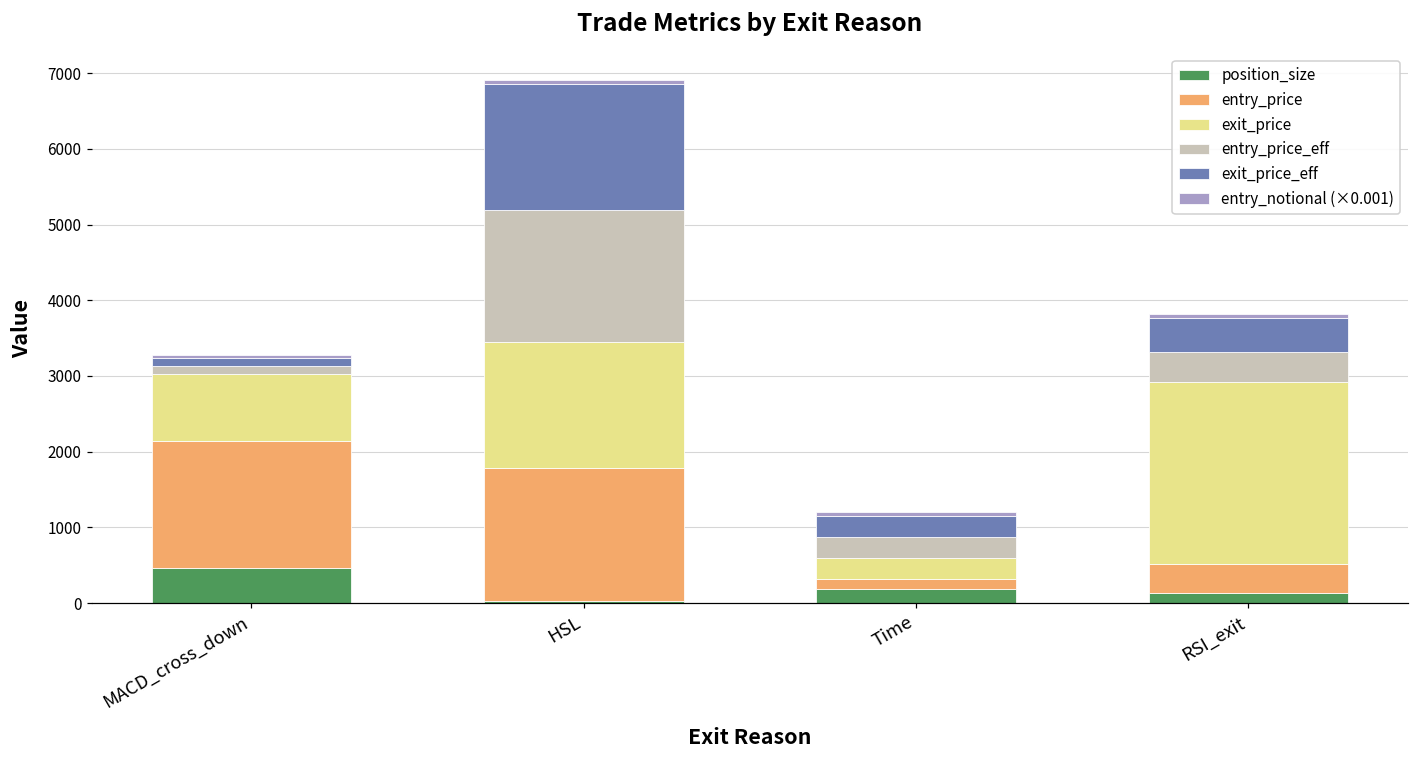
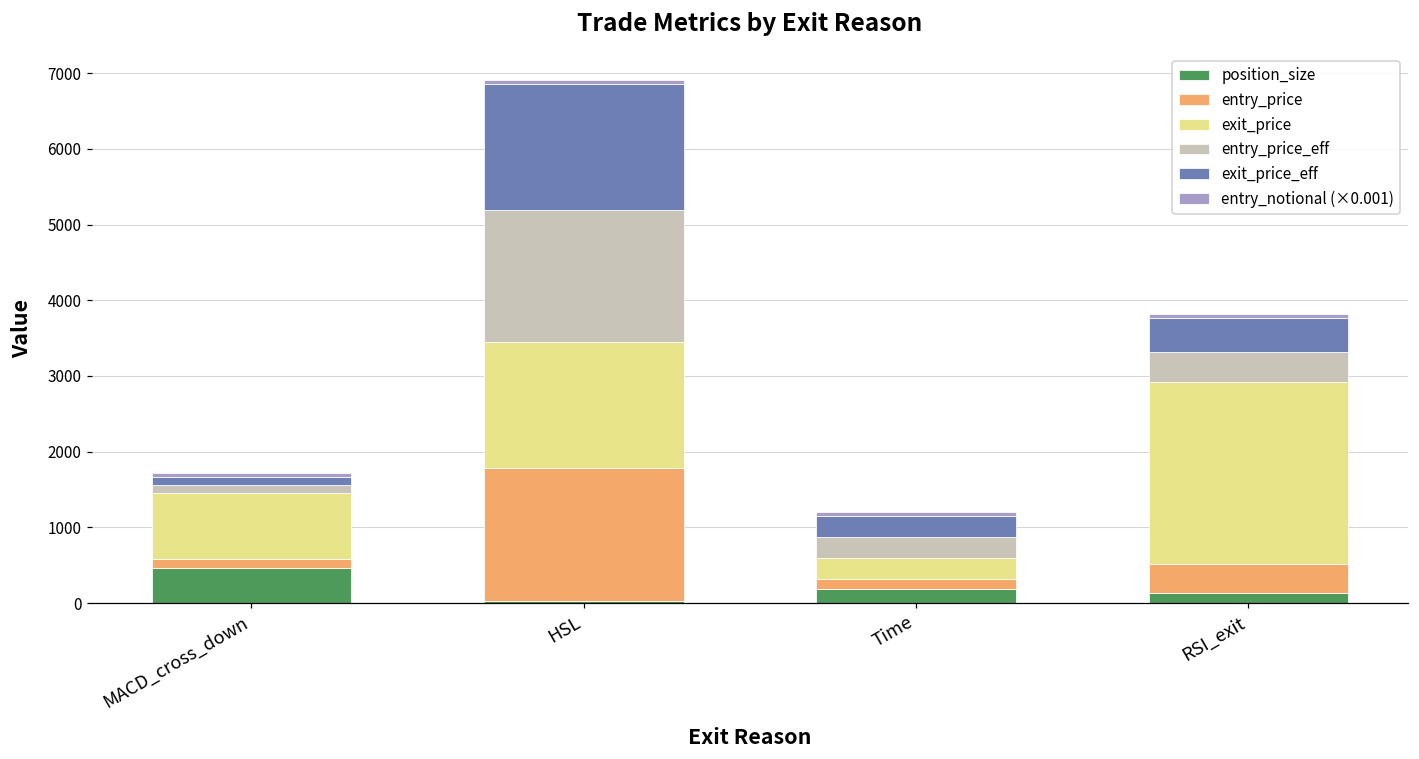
  {
    "position_size": {
      "MACD_cross_down": 500,
      "Time": 200,
      "RSI_exit": 100
    },
    "entry_price": {
-     "MACD_cross_down": 1700,
+     "MACD_cross_down": 100,
      "HSL": 1800,
      "Time": 100,
      "RSI_exit": 400
    },
    "exit_price": {
      "MACD_cross_down": 900,
      "HSL": 1700,
      "Time": 300,
      "RSI_exit": 2400
    },
    "exit_price_eff": {
      "MACD_cross_down": 100,
      "HSL": 1700,
      "Time": 300,
      "RSI_exit": 500
    }
  }
